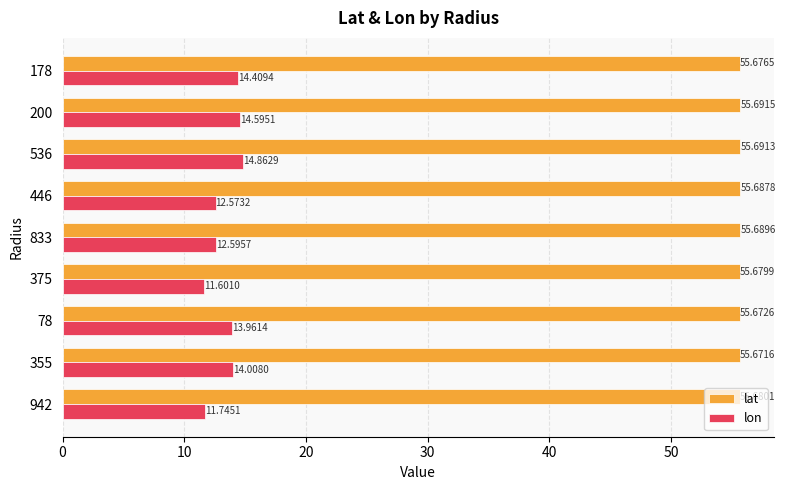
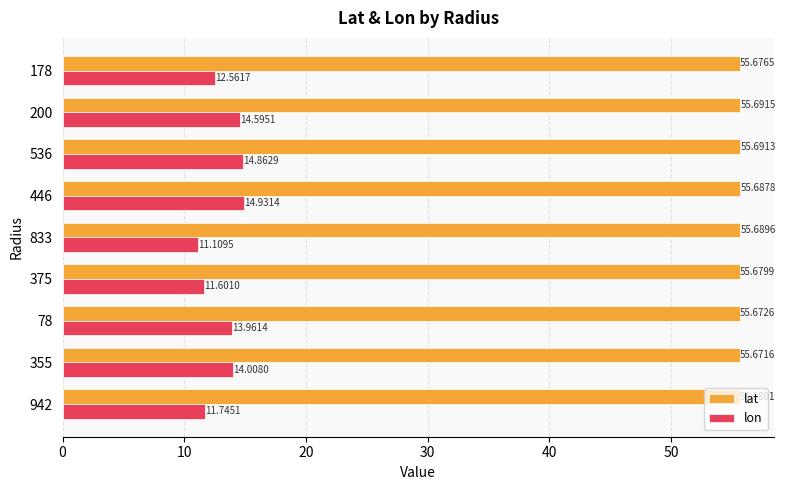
  {
    "lat": {
      "178": 55.6765,
      "200": 55.6915,
      "536": 55.6913,
      "446": 55.6878,
      "833": 55.6896,
      "375": 55.6799,
      "78": 55.6726,
      "355": 55.6716
    },
    "lon": {
-     "178": 14.4094,
+     "178": 12.5617,
      "200": 14.5951,
      "536": 14.8629,
-     "446": 12.5732,
-     "833": 12.5957,
+     "446": 14.9314,
+     "833": 11.1095,
      "375": 11.6010,
      "78": 13.9614,
      "355": 14.0080,
      "942": 11.7451
    }
  }
